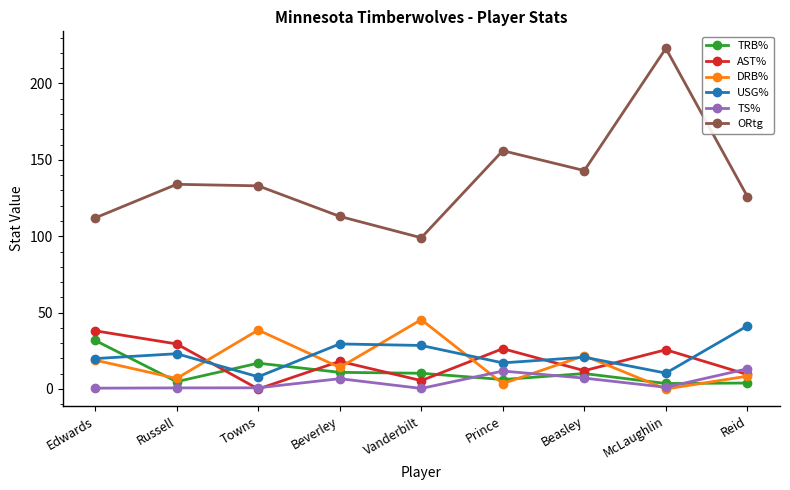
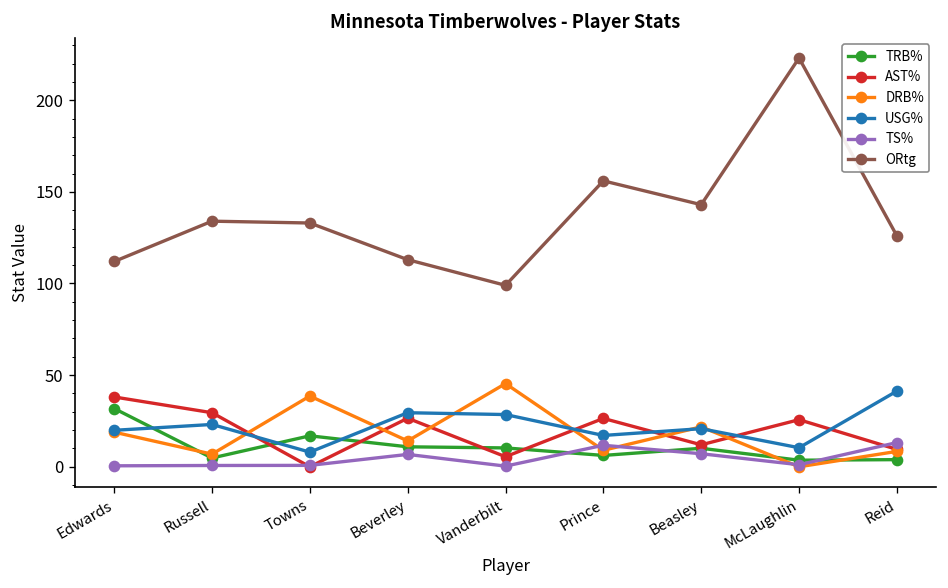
  {
    "TRB%": {
      "Edwards": 32,
      "Russell": 5,
      "Towns": 17,
      "Beverley": 11,
      "Vanderbilt": 10,
      "Prince": 6,
      "Beasley": 10,
      "McLaughlin": 4,
      "Reid": 4
    },
    "AST%": {
      "Edwards": 38,
      "Russell": 30,
-     "Beverley": 18,
+     "Beverley": 27,
      "Vanderbilt": 6,
      "Prince": 26,
      "Beasley": 12,
      "McLaughlin": 26
    },
    "DRB%": {
      "Russell": 7,
      "Towns": 39,
      "Beverley": 14,
      "Vanderbilt": 45,
-     "Prince": 4
+     "Prince": 9
    },
    "USG%": {
      "Russell": 23,
      "Towns": 8,
      "Beverley": 30,
      "Vanderbilt": 29,
      "Prince": 17,
      "McLaughlin": 10,
      "Reid": 41
    },
    "TS%": {
      "Edwards": 1,
      "Russell": 1,
      "Beverley": 7,
      "Vanderbilt": 0,
      "Prince": 12,
      "Beasley": 7,
      "Reid": 13
    },
    "ORtg": {
      "Edwards": 112,
      "Russell": 134,
      "Towns": 133,
      "Beverley": 113,
      "Vanderbilt": 99,
      "Prince": 156,
      "Beasley": 143,
      "McLaughlin": 223,
      "Reid": 126
    }
  }
